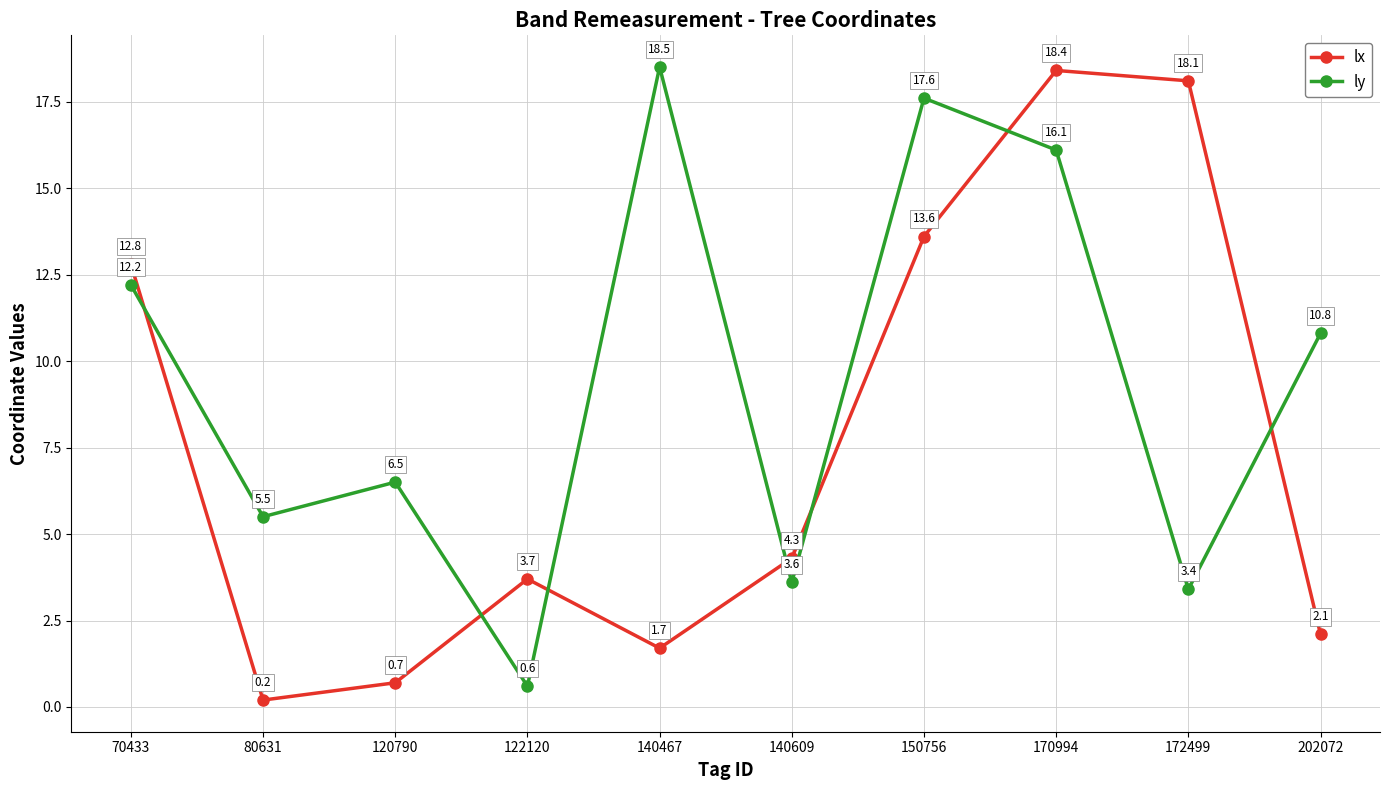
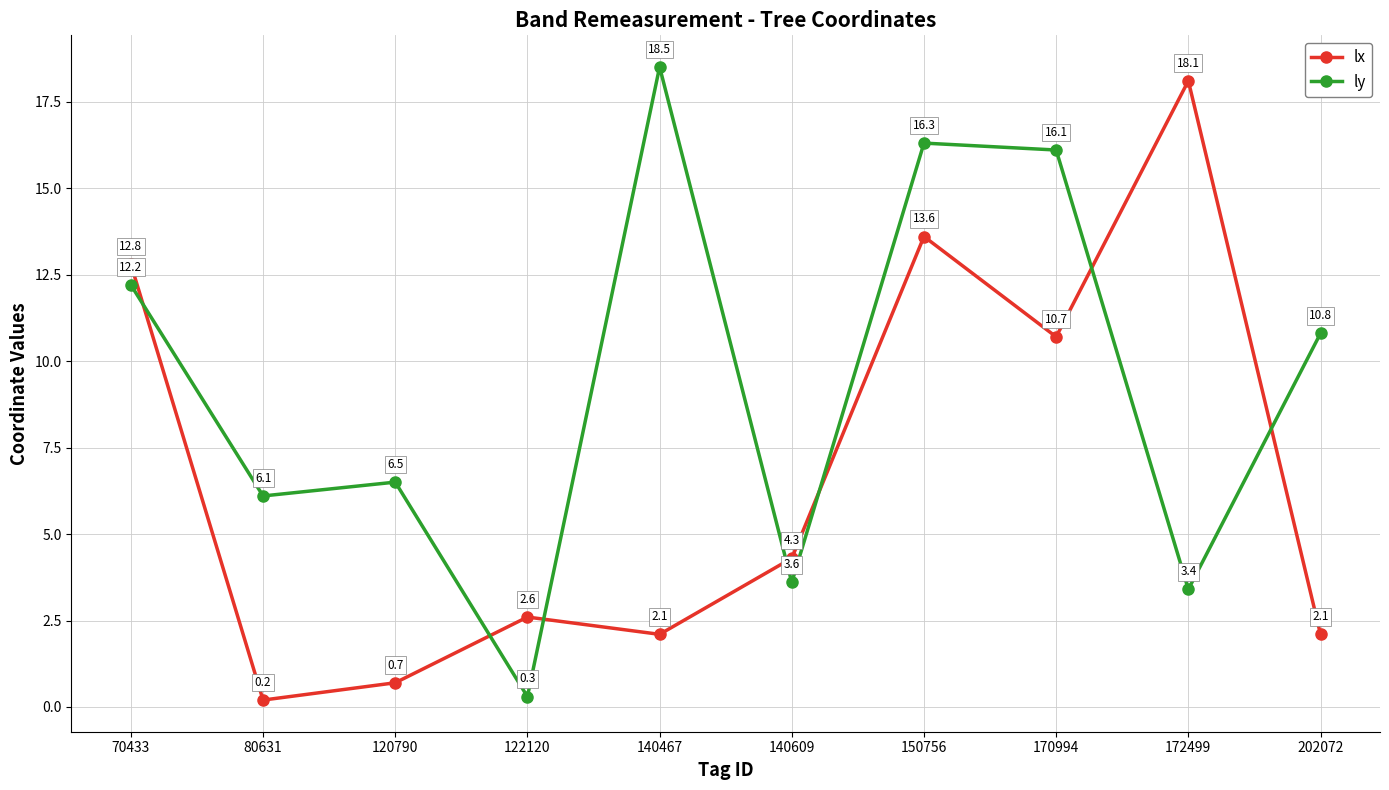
  {
    "lx": {
-     "122120": 3.7,
-     "140467": 1.7,
-     "170994": 18.4
+     "122120": 2.6,
+     "140467": 2.1,
+     "170994": 10.7
    },
    "ly": {
-     "80631": 5.5,
-     "122120": 0.6,
-     "150756": 17.6
+     "80631": 6.1,
+     "122120": 0.3,
+     "150756": 16.3
    }
  }
